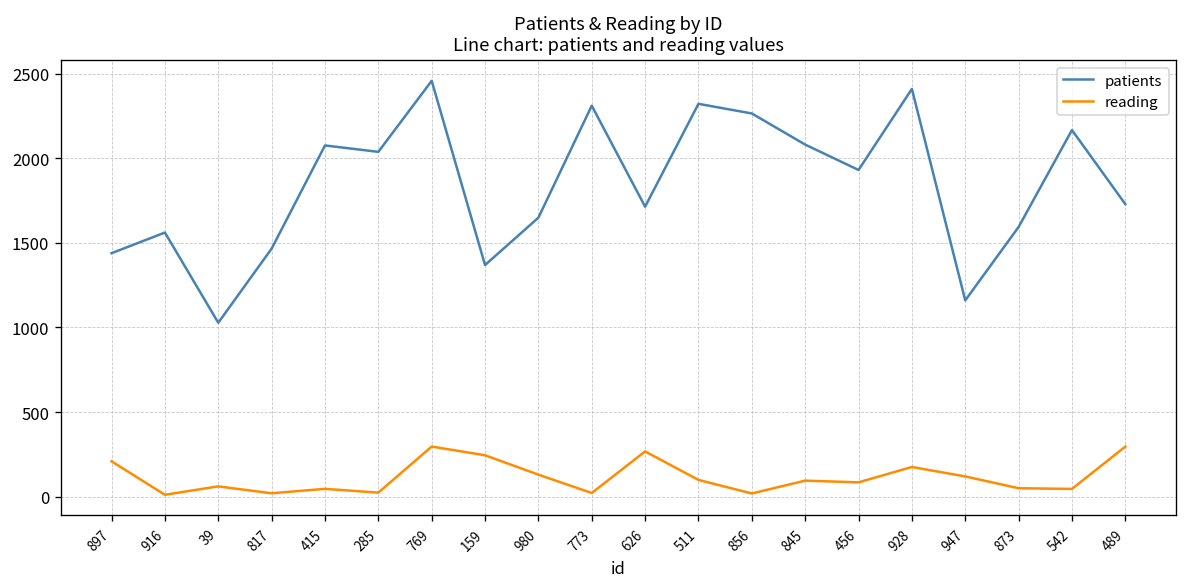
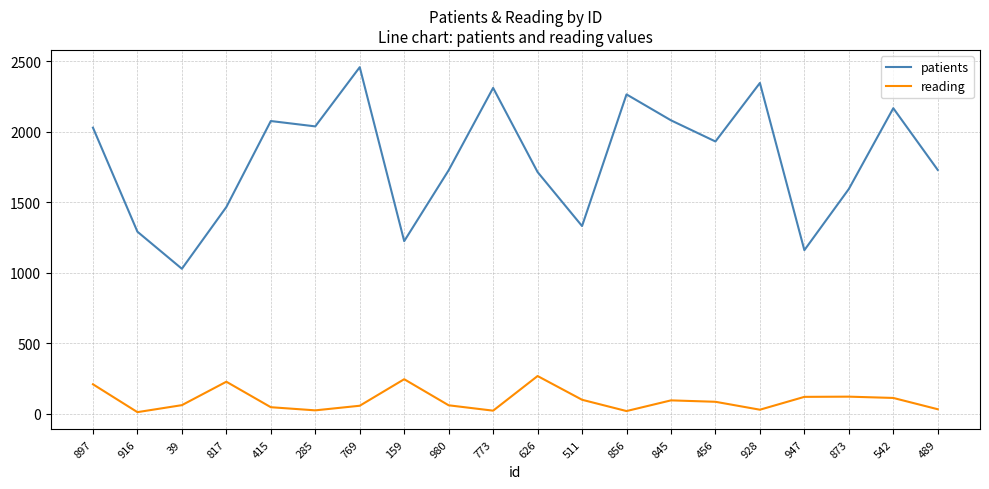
  {
    "patients": {
-     "897": 1440,
-     "916": 1560,
+     "897": 2030,
+     "916": 1290,
      "39": 1030,
      "817": 1470,
      "415": 2080,
      "285": 2040,
      "769": 2460,
-     "159": 1370,
-     "980": 1650,
+     "159": 1220,
+     "980": 1730,
      "773": 2310,
      "626": 1710,
-     "511": 2320,
+     "511": 1330,
      "856": 2270,
      "845": 2080,
      "456": 1930,
-     "928": 2410,
+     "928": 2350,
      "947": 1160,
      "873": 1590,
      "542": 2170,
      "489": 1730
    },
    "reading": {
      "897": 210,
      "916": 10,
      "39": 60,
-     "817": 20,
+     "817": 230,
      "415": 50,
      "285": 20,
-     "769": 300,
+     "769": 60,
      "159": 240,
-     "980": 130,
+     "980": 60,
      "773": 20,
      "626": 270,
      "511": 100,
      "856": 20,
      "845": 90,
      "456": 80,
-     "928": 180,
+     "928": 30,
      "947": 120,
-     "873": 50,
-     "542": 50,
-     "489": 300
+     "873": 120,
+     "542": 110,
+     "489": 30
    }
  }
